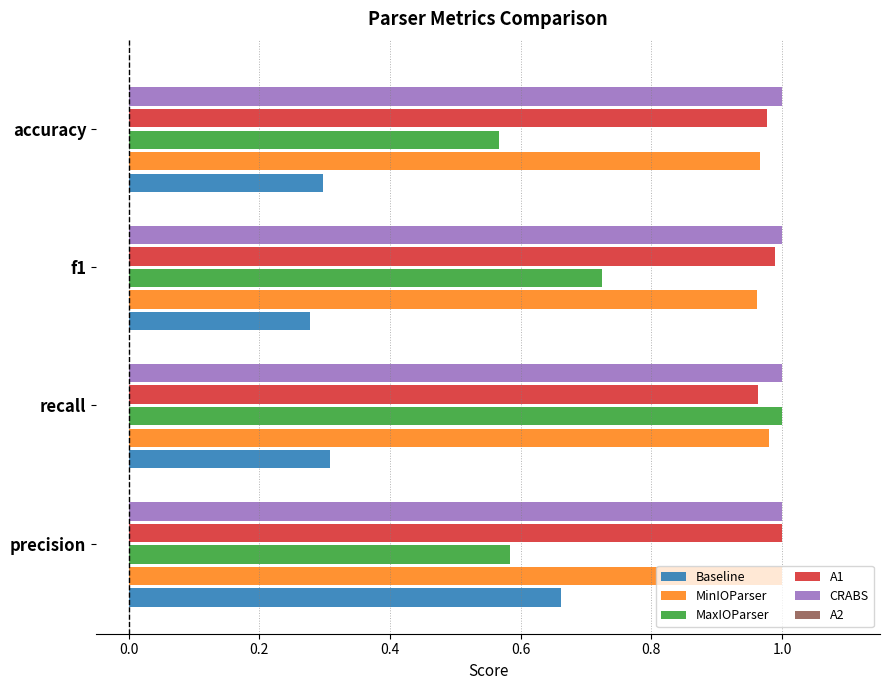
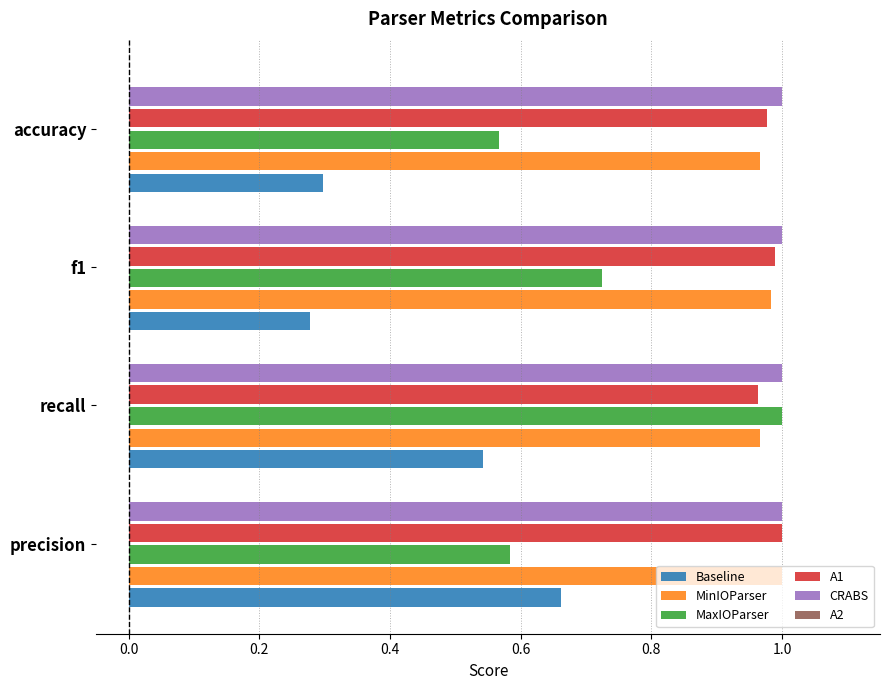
  {
    "Baseline": {
      "accuracy": 0.30,
      "f1": 0.28,
-     "recall": 0.31,
+     "recall": 0.54,
      "precision": 0.66
    },
    "MinIOParser": {
      "accuracy": 0.97,
-     "f1": 0.96,
-     "recall": 0.98
+     "f1": 0.98,
+     "recall": 0.97
    },
    "MaxIOParser": {
      "accuracy": 0.57,
      "f1": 0.72,
      "recall": 1.00,
      "precision": 0.58
    },
    "A1": {
      "accuracy": 0.98,
      "f1": 0.99,
      "recall": 0.96,
      "precision": 1.00
    },
    "CRABS": {
      "accuracy": 1.00,
      "f1": 1.00,
      "recall": 1.00,
      "precision": 1.00
    },
    "A2": {
      "accuracy": 0.00,
      "f1": 0.00,
      "recall": 0.00,
      "precision": 0.00
    }
  }
